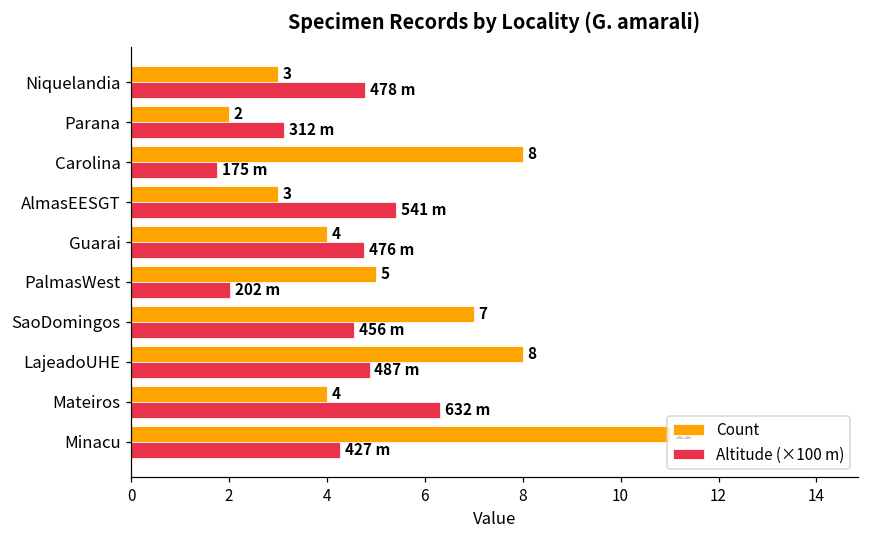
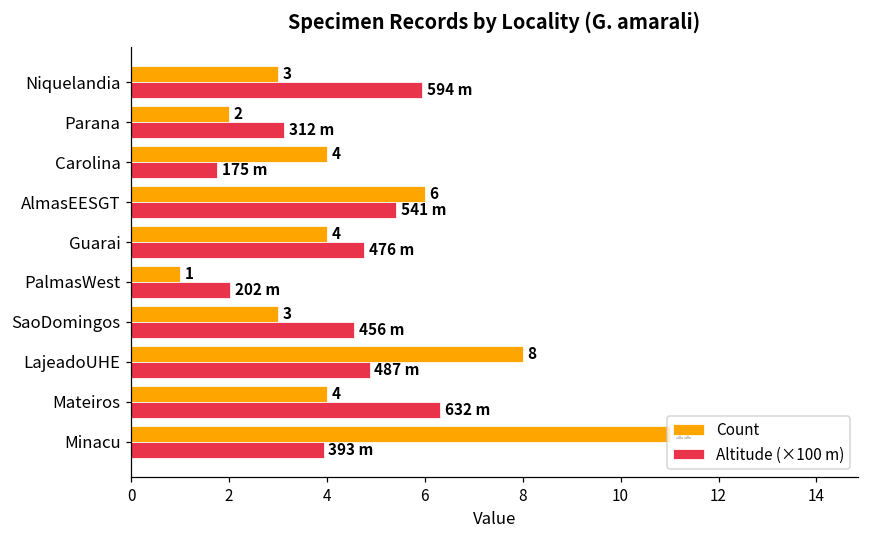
  {
    "Count": {
      "Niquelandia": 3,
      "Parana": 2,
-     "Carolina": 8,
-     "AlmasEESGT": 3,
+     "Carolina": 4,
+     "AlmasEESGT": 6,
      "Guarai": 4,
-     "PalmasWest": 5,
-     "SaoDomingos": 7,
+     "PalmasWest": 1,
+     "SaoDomingos": 3,
      "LajeadoUHE": 8,
      "Mateiros": 4
    },
    "Altitude (×100 m)": {
-     "Niquelandia": 478,
-     "Minacu": 427
+     "Niquelandia": 594,
+     "Minacu": 393
    }
  }
